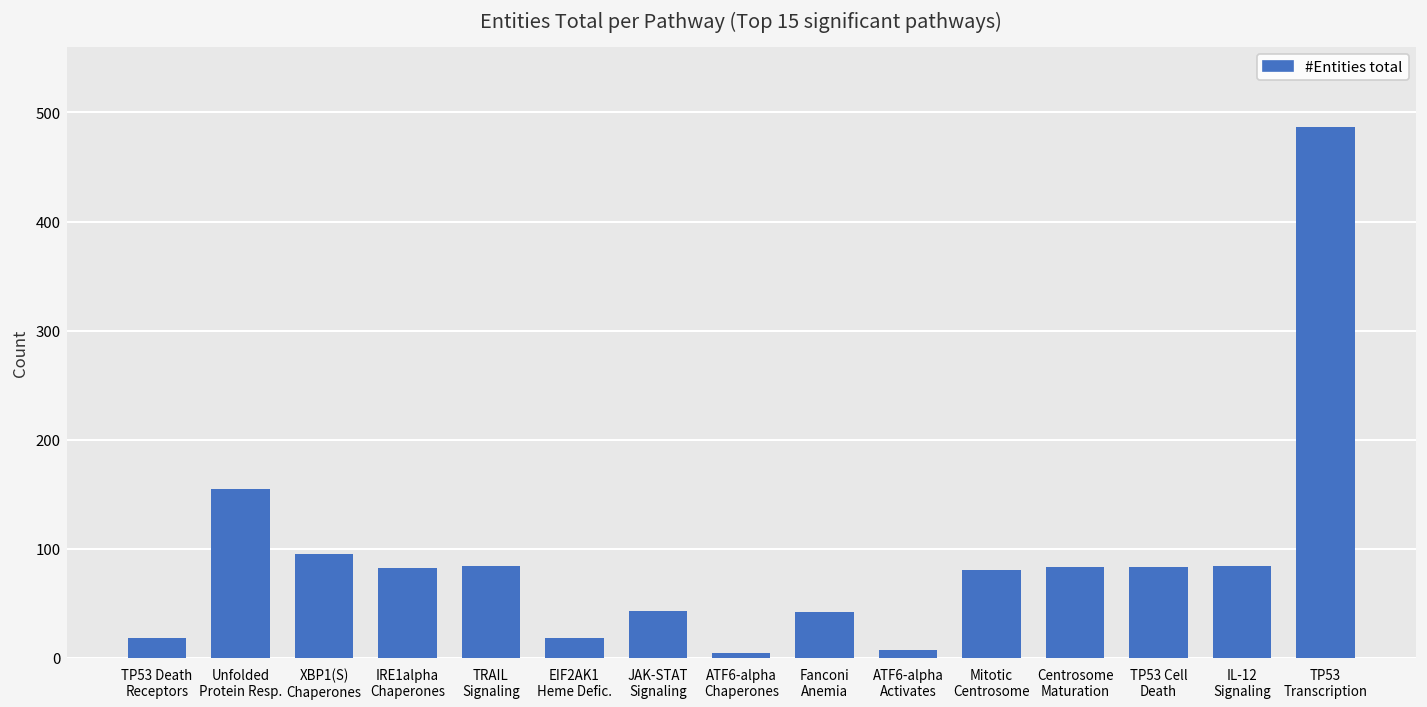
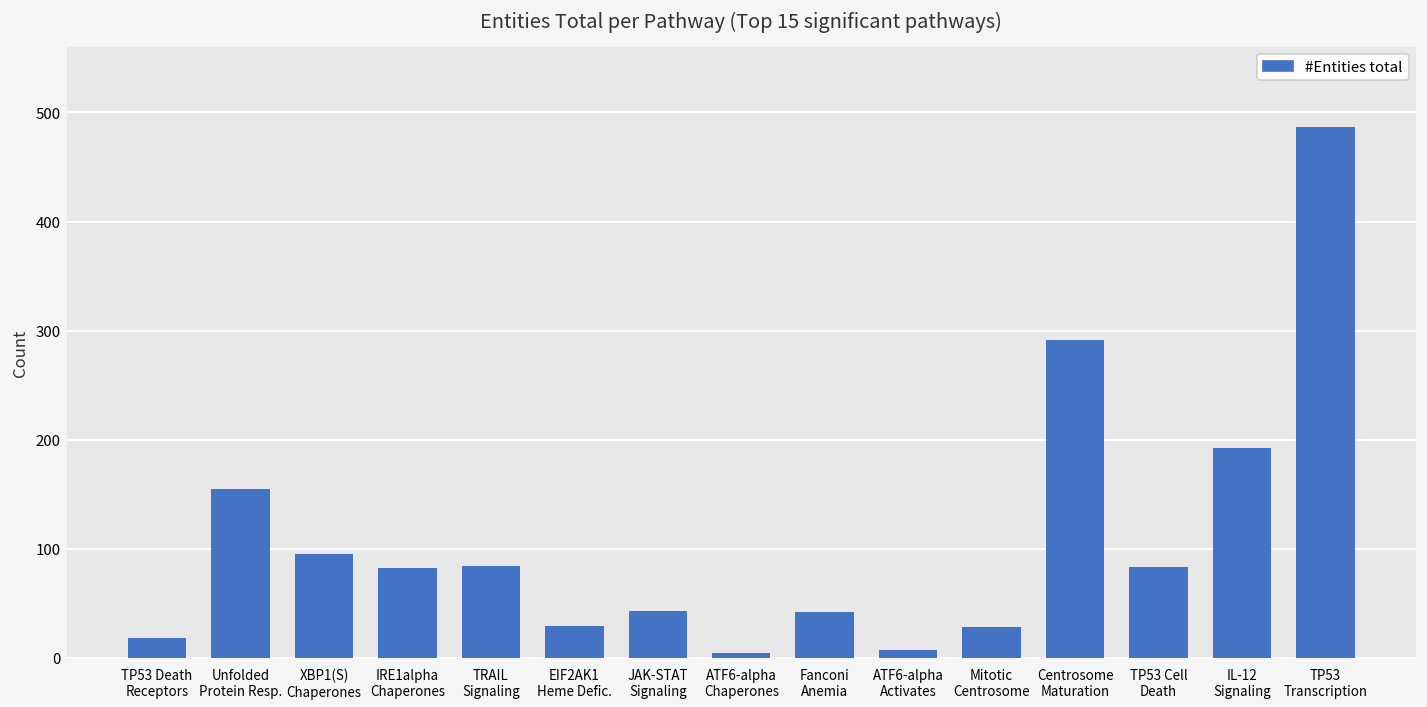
  {
    "TP53 Death Receptors": 20,
    "Unfolded Protein Resp.": 160,
    "XBP1(S) Chaperones": 100,
    "IRE1alpha Chaperones": 80,
    "TRAIL Signaling": 80,
-   "EIF2AK1 Heme Defic.": 20,
+   "EIF2AK1 Heme Defic.": 30,
    "JAK-STAT Signaling": 40,
    "ATF6-alpha Chaperones": 10,
    "Fanconi Anemia": 40,
    "ATF6-alpha Activates": 10,
-   "Mitotic Centrosome": 80,
-   "Centrosome Maturation": 80,
+   "Mitotic Centrosome": 30,
+   "Centrosome Maturation": 290,
    "TP53 Cell Death": 80,
-   "IL-12 Signaling": 80,
+   "IL-12 Signaling": 190,
    "TP53 Transcription": 490
  }
